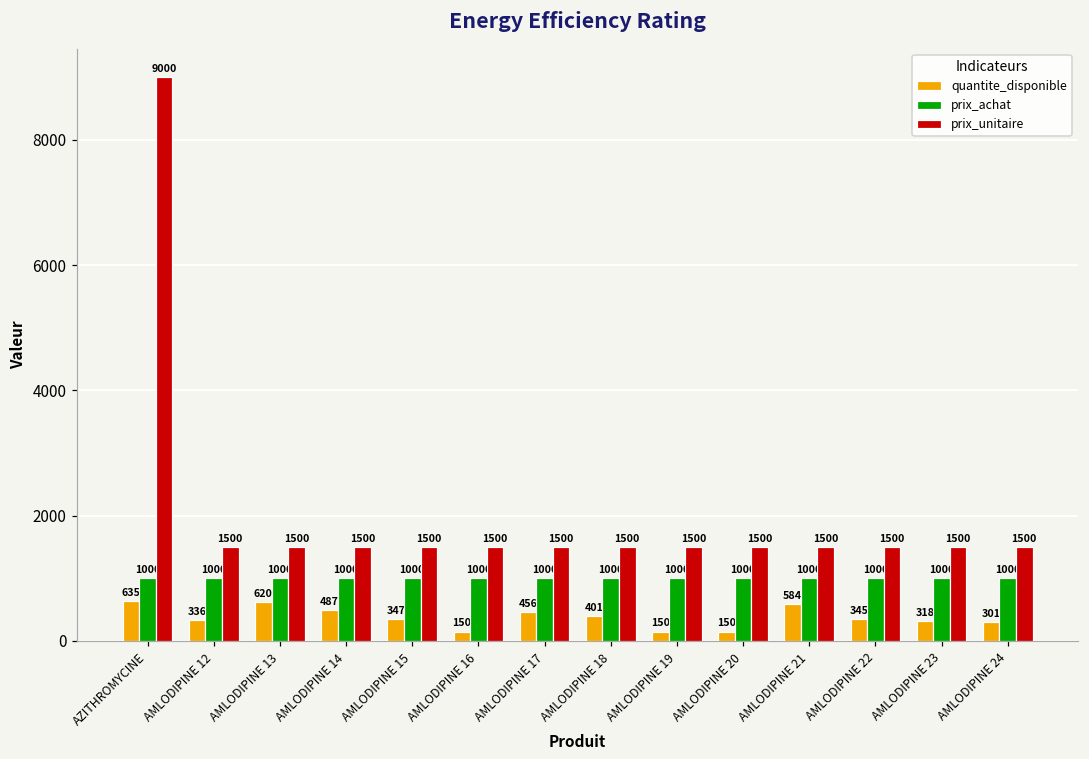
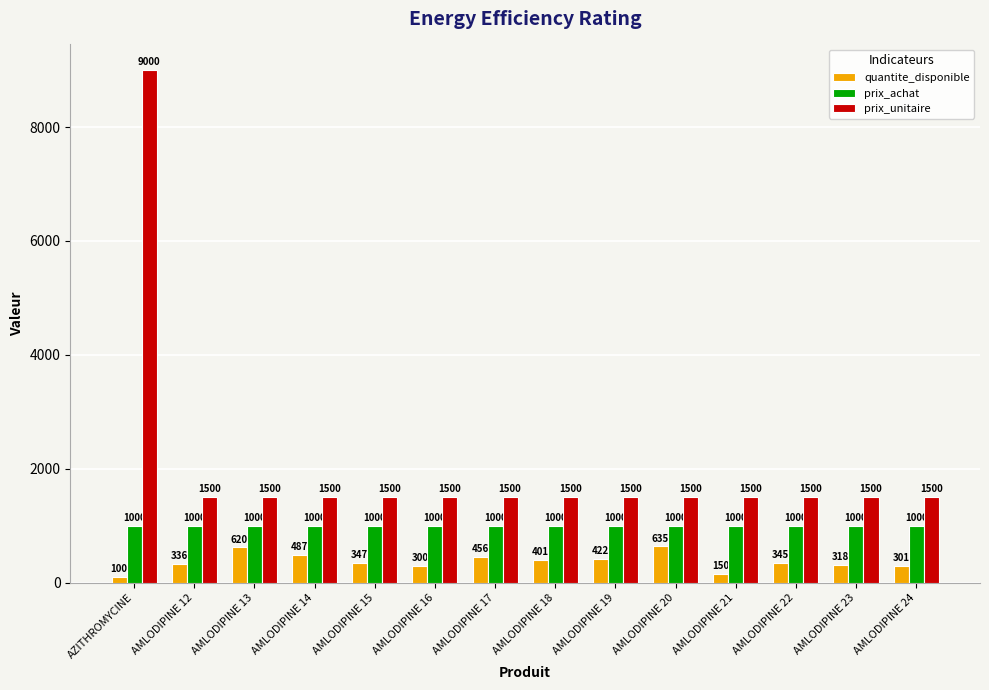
  {
    "quantite_disponible": {
-     "AZITHROMYCINE": 635,
+     "AZITHROMYCINE": 100,
      "AMLODIPINE 12": 336,
      "AMLODIPINE 13": 620,
      "AMLODIPINE 14": 487,
      "AMLODIPINE 15": 347,
-     "AMLODIPINE 16": 150,
+     "AMLODIPINE 16": 300,
      "AMLODIPINE 17": 456,
      "AMLODIPINE 18": 401,
-     "AMLODIPINE 19": 150,
-     "AMLODIPINE 20": 150,
-     "AMLODIPINE 21": 584,
+     "AMLODIPINE 19": 422,
+     "AMLODIPINE 20": 635,
+     "AMLODIPINE 21": 150,
      "AMLODIPINE 22": 345,
      "AMLODIPINE 23": 318,
      "AMLODIPINE 24": 301
    },
    "prix_achat": {
      "AZITHROMYCINE": 1000,
      "AMLODIPINE 12": 1000,
      "AMLODIPINE 13": 1000,
      "AMLODIPINE 14": 1000,
      "AMLODIPINE 15": 1000,
      "AMLODIPINE 16": 1000,
      "AMLODIPINE 17": 1000,
      "AMLODIPINE 18": 1000,
      "AMLODIPINE 19": 1000,
      "AMLODIPINE 20": 1000,
      "AMLODIPINE 21": 1000,
      "AMLODIPINE 22": 1000,
      "AMLODIPINE 23": 1000,
      "AMLODIPINE 24": 1000
    },
    "prix_unitaire": {
      "AZITHROMYCINE": 9000,
      "AMLODIPINE 12": 1500,
      "AMLODIPINE 13": 1500,
      "AMLODIPINE 14": 1500,
      "AMLODIPINE 15": 1500,
      "AMLODIPINE 16": 1500,
      "AMLODIPINE 17": 1500,
      "AMLODIPINE 18": 1500,
      "AMLODIPINE 19": 1500,
      "AMLODIPINE 20": 1500,
      "AMLODIPINE 21": 1500,
      "AMLODIPINE 22": 1500,
      "AMLODIPINE 23": 1500,
      "AMLODIPINE 24": 1500
    }
  }
